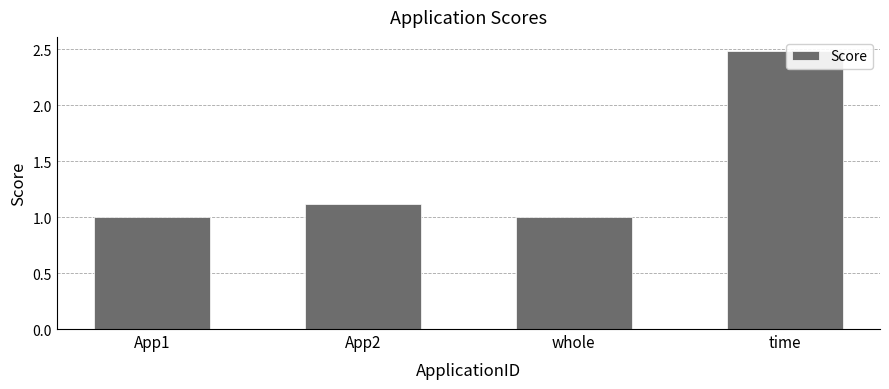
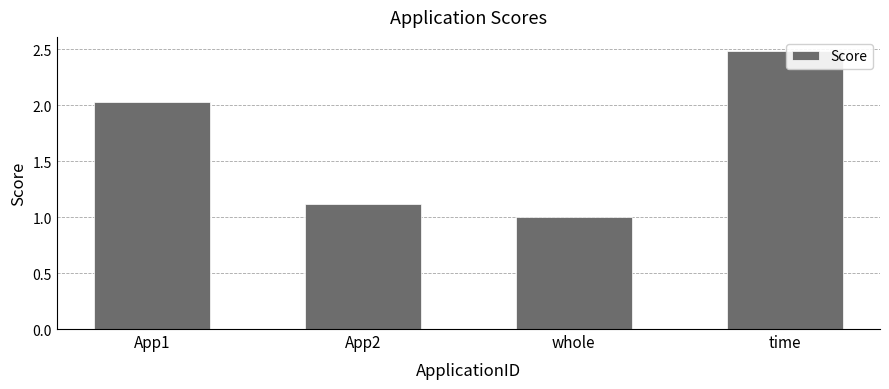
  {
-   "App1": 1.00,
+   "App1": 2.03,
    "App2": 1.11,
    "whole": 1.00,
    "time": 2.48
  }
